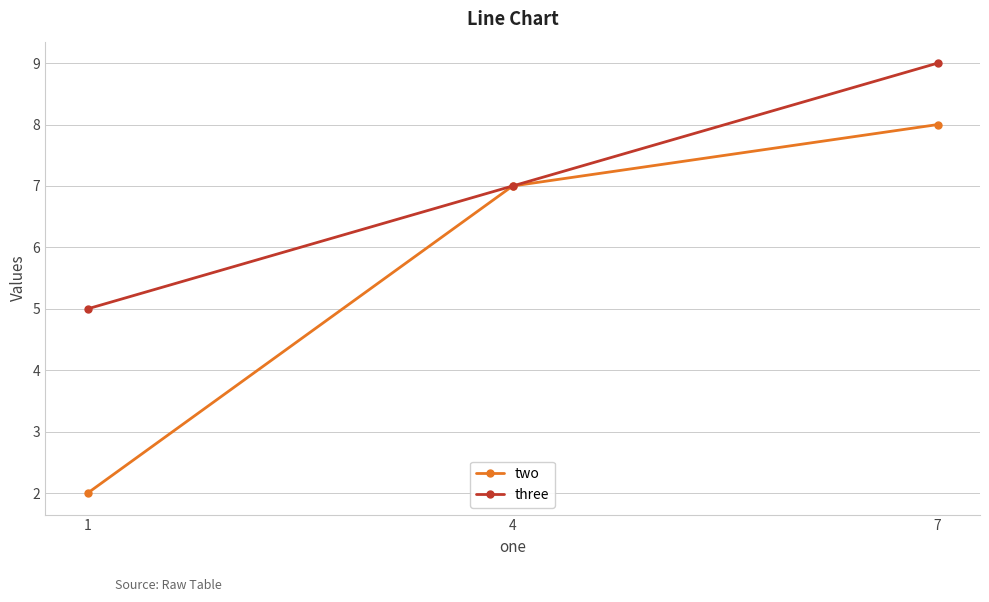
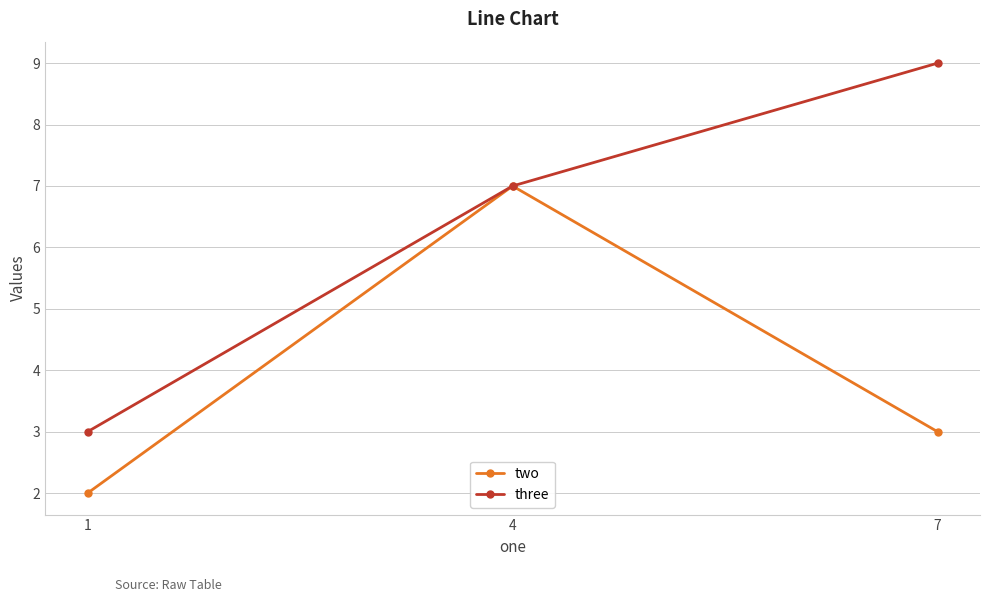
  {
    "two": {
      "1": 2,
-     "7": 8
+     "7": 3
    },
    "three": {
-     "1": 5,
+     "1": 3,
      "7": 9
    }
  }
